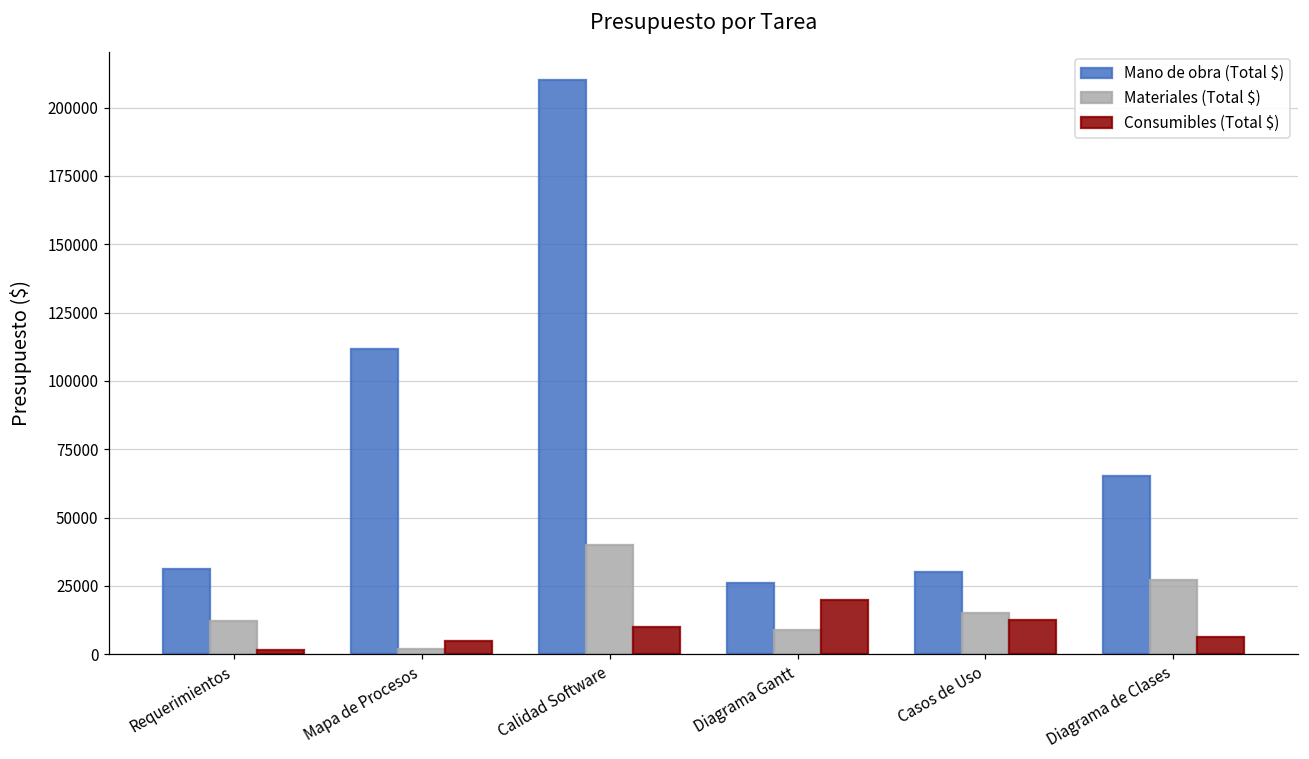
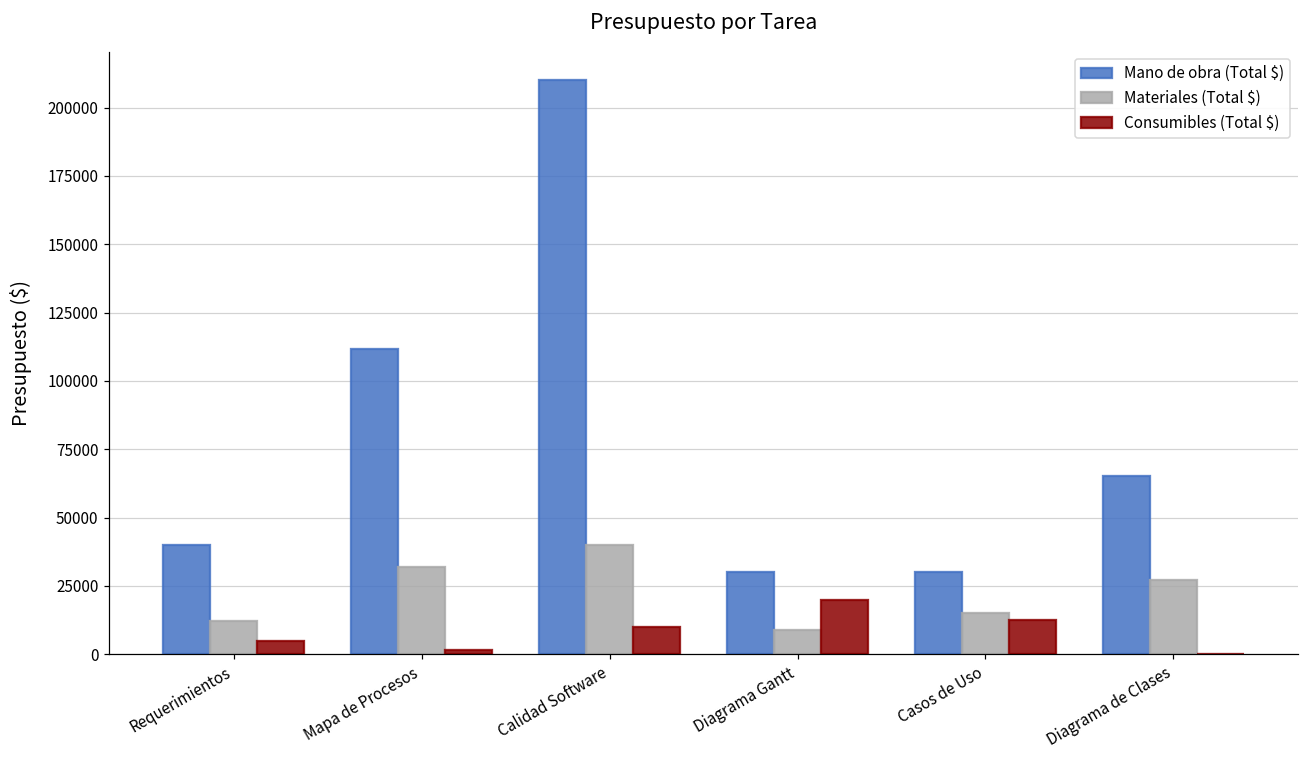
  {
    "Mano de obra (Total $)": {
-     "Requerimientos": 31000,
+     "Requerimientos": 40000,
      "Mapa de Procesos": 112000,
      "Calidad Software": 210000,
-     "Diagrama Gantt": 26000,
+     "Diagrama Gantt": 30000,
      "Casos de Uso": 30000,
      "Diagrama de Clases": 65000
    },
    "Materiales (Total $)": {
      "Requerimientos": 12000,
-     "Mapa de Procesos": 2000,
+     "Mapa de Procesos": 32000,
      "Calidad Software": 40000,
      "Diagrama Gantt": 9000,
      "Casos de Uso": 15000,
      "Diagrama de Clases": 27000
    },
    "Consumibles (Total $)": {
-     "Requerimientos": 2000,
-     "Mapa de Procesos": 5000,
+     "Requerimientos": 5000,
+     "Mapa de Procesos": 2000,
      "Calidad Software": 10000,
      "Diagrama Gantt": 20000,
      "Casos de Uso": 13000,
-     "Diagrama de Clases": 6000
+     "Diagrama de Clases": 0
    }
  }
